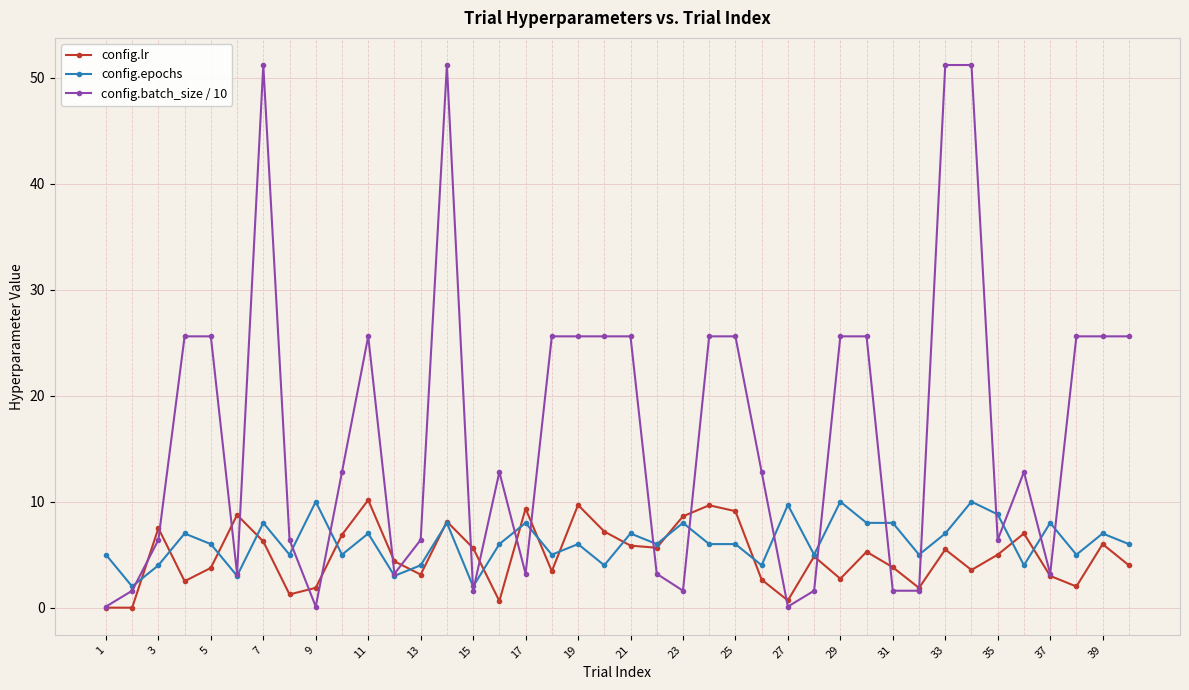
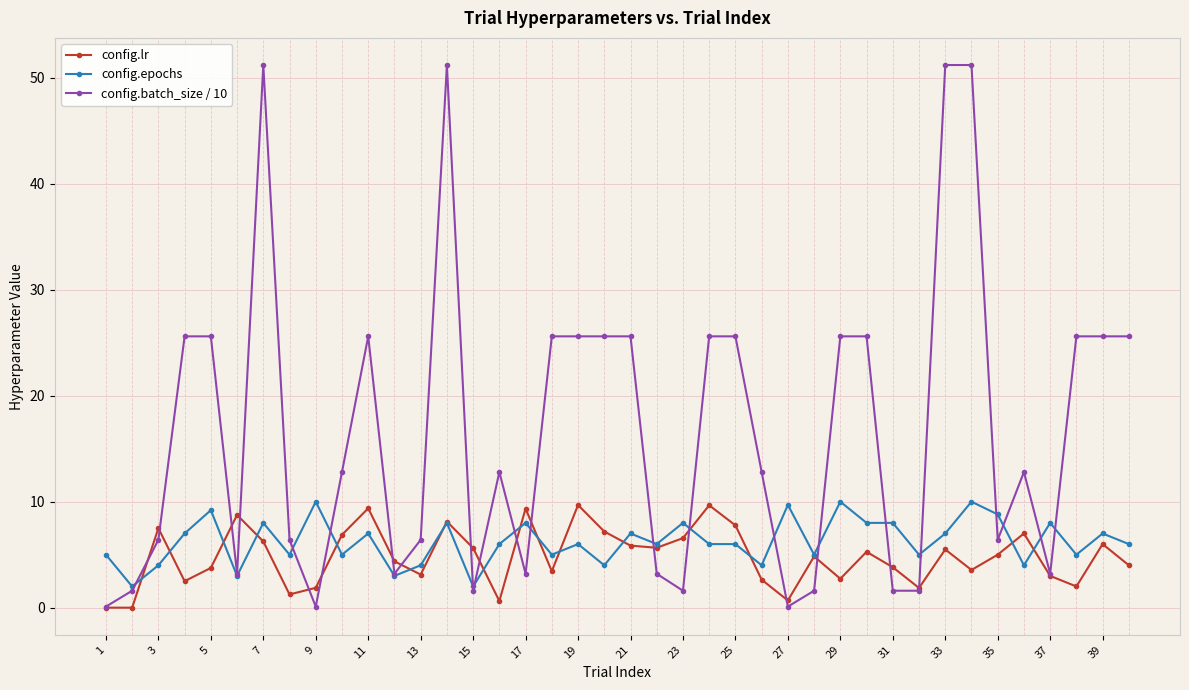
  {
    "config.lr": {
      "3": 7.5,
      "5": 3.8,
      "7": 6.3,
      "9": 1.9,
-     "11": 10.2,
+     "11": 9.4,
      "13": 3.1,
      "15": 5.6,
      "17": 9.3,
      "19": 9.7,
      "21": 5.9,
-     "23": 8.6,
-     "25": 9.1,
+     "23": 6.6,
+     "25": 7.8,
      "27": 0.7,
      "29": 2.7,
      "31": 3.8,
      "33": 5.5,
      "35": 5.0,
      "39": 6.0
    },
    "config.epochs": {
      "1": 5.0,
      "3": 4.0,
-     "5": 6.0,
+     "5": 9.2,
      "7": 8.0,
      "9": 10.0,
      "11": 7.0,
      "13": 4.0,
      "15": 2.0,
      "17": 8.0,
      "19": 6.0,
      "21": 7.0,
      "23": 8.0,
      "25": 6.0,
      "27": 9.7,
      "29": 10.0,
      "31": 8.0,
      "33": 7.0,
      "35": 8.8,
      "37": 8.0,
      "39": 7.0
    },
    "config.batch_size / 10": {
      "3": 6.4,
      "5": 25.6,
      "7": 51.2,
      "9": 0.1,
      "11": 25.6,
      "13": 6.4,
      "15": 1.6,
      "17": 3.2,
      "19": 25.6,
      "21": 25.6,
      "23": 1.6,
      "25": 25.6,
      "27": 0.1,
      "29": 25.6,
      "31": 1.6,
      "33": 51.2,
      "35": 6.4,
      "39": 25.6
    }
  }
